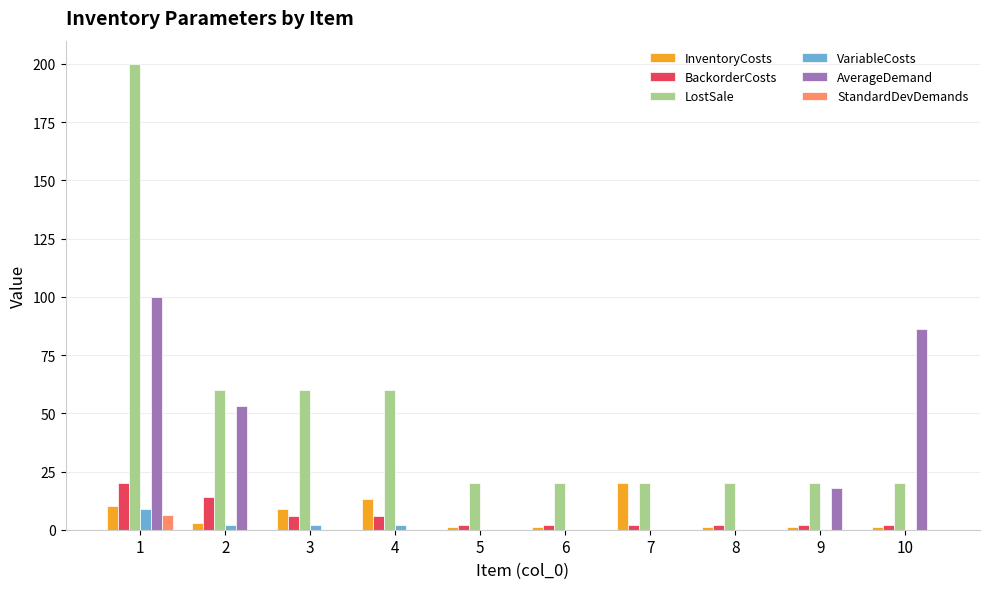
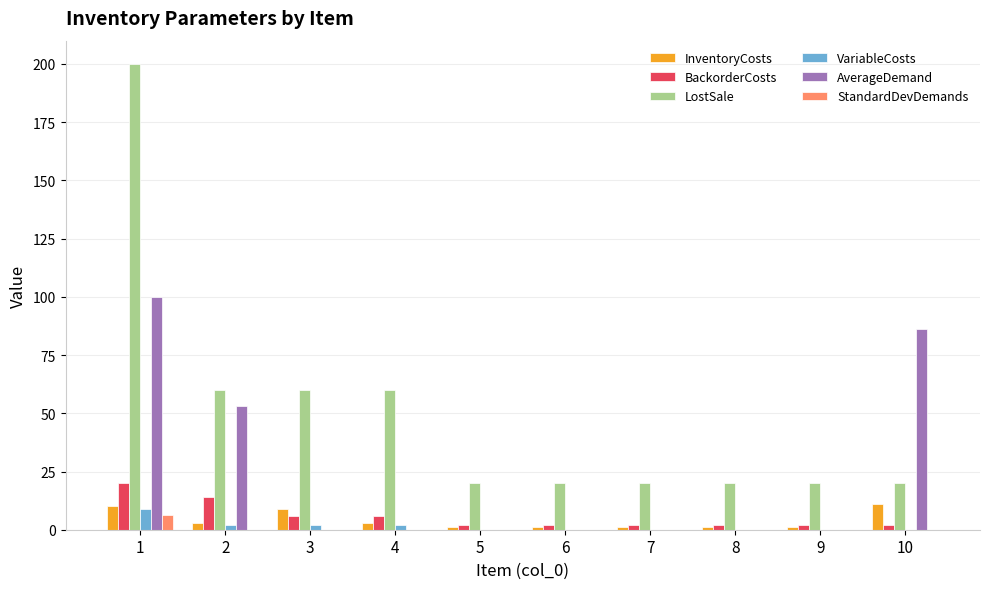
  {
    "InventoryCosts": {
      "1": 10,
      "2": 3,
      "3": 9,
-     "4": 13,
-     "7": 20,
-     "10": 1
+     "4": 3,
+     "7": 1,
+     "10": 11
    },
    "BackorderCosts": {
      "1": 20,
      "2": 14,
      "3": 6,
      "4": 6,
      "5": 2,
      "6": 2,
      "7": 2,
      "8": 2,
      "9": 2,
      "10": 2
    },
    "LostSale": {
      "1": 200,
      "2": 60,
      "3": 60,
      "4": 60,
      "5": 20,
      "6": 20,
      "7": 20,
      "8": 20,
      "9": 20,
      "10": 20
    },
    "VariableCosts": {
      "1": 9,
      "2": 2,
      "3": 2,
      "4": 2,
      "5": 0,
      "6": 0,
      "7": 0,
      "8": 0,
      "9": 0,
      "10": 0
    },
    "AverageDemand": {
      "1": 100,
      "2": 53,
      "3": 0,
      "4": 0,
      "5": 0,
      "6": 0,
      "7": 0,
      "8": 0,
-     "9": 18,
+     "9": 0,
      "10": 86
    },
    "StandardDevDemands": {
      "1": 6,
      "2": 0,
      "3": 0,
      "4": 0,
      "5": 0,
      "6": 0,
      "7": 0,
      "8": 0,
      "9": 0,
      "10": 0
    }
  }
